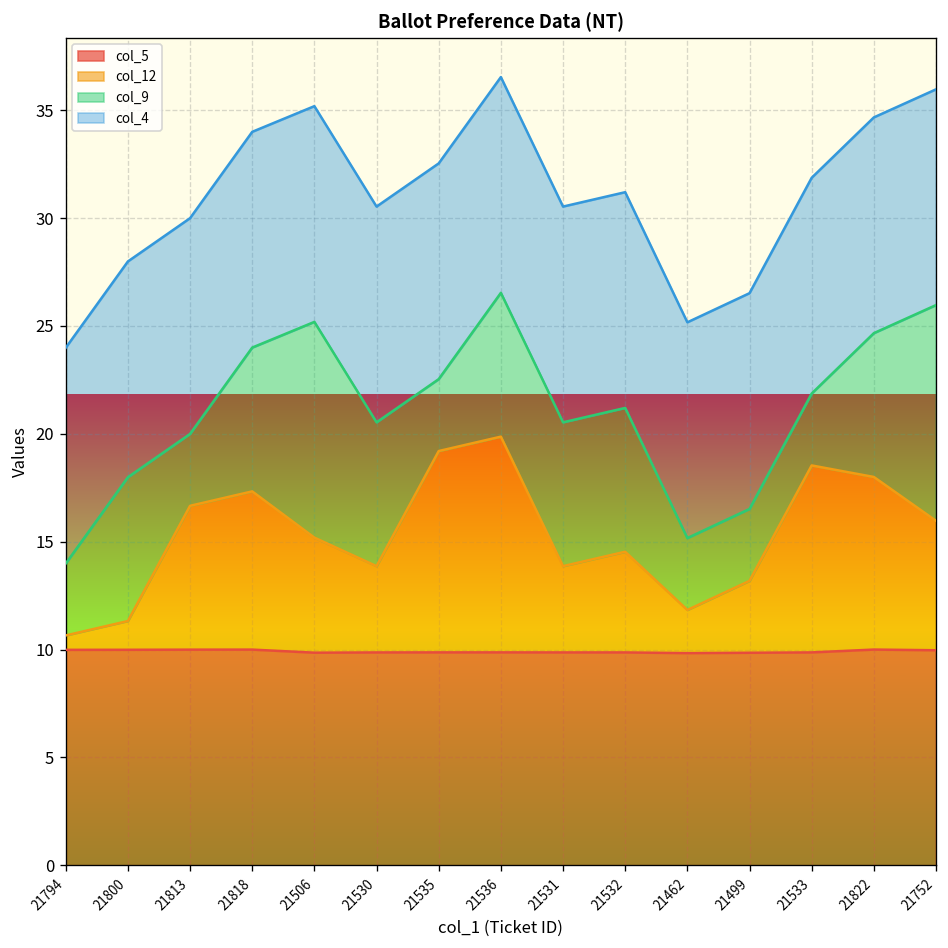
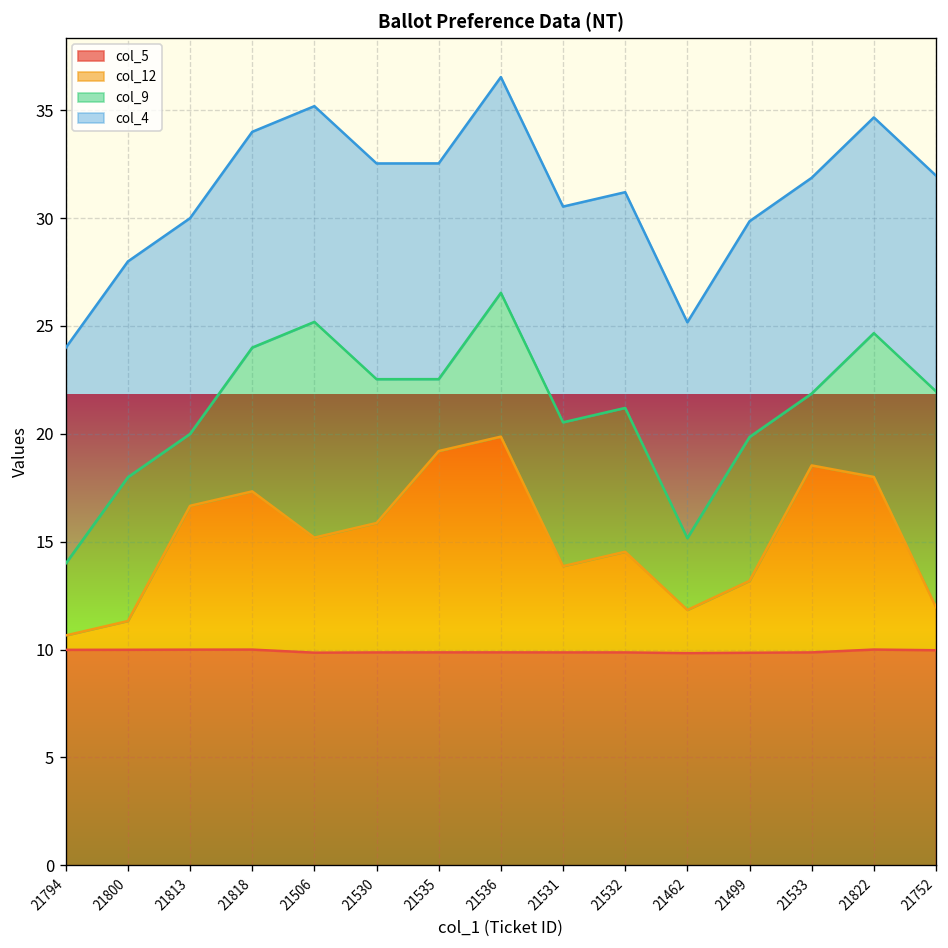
  {
    "col_5": {
      "21794": 10.0,
      "21800": 10.0,
      "21813": 10.0,
      "21818": 10.0,
      "21506": 9.9,
      "21530": 9.9,
      "21535": 9.9,
      "21536": 9.9,
      "21531": 9.9,
      "21532": 9.9,
      "21462": 9.8,
      "21499": 9.9,
      "21533": 9.9,
      "21822": 10.0,
      "21752": 10.0
    },
    "col_12": {
      "21794": 0.7,
      "21800": 1.3,
      "21813": 6.7,
      "21818": 7.3,
      "21506": 5.3,
-     "21530": 4.0,
+     "21530": 6.0,
      "21535": 9.3,
      "21536": 10.0,
      "21531": 4.0,
      "21532": 4.7,
      "21462": 2.0,
      "21499": 3.3,
      "21533": 8.7,
      "21822": 8.0,
-     "21752": 6.0
+     "21752": 2.0
    },
    "col_9": {
      "21794": 3.3,
      "21800": 6.7,
      "21813": 3.3,
      "21818": 6.7,
      "21506": 10.0,
      "21530": 6.7,
      "21535": 3.3,
      "21536": 6.7,
      "21531": 6.7,
      "21532": 6.7,
      "21462": 3.3,
-     "21499": 3.3,
+     "21499": 6.7,
      "21533": 3.3,
      "21822": 6.7,
      "21752": 10.0
    },
    "col_4": {
      "21794": 10.0,
      "21800": 10.0,
      "21813": 10.0,
      "21818": 10.0,
      "21506": 10.0,
      "21530": 10.0,
      "21535": 10.0,
      "21536": 10.0,
      "21531": 10.0,
      "21532": 10.0,
      "21462": 10.0,
      "21499": 10.0,
      "21533": 10.0,
      "21822": 10.0,
      "21752": 10.0
    }
  }
